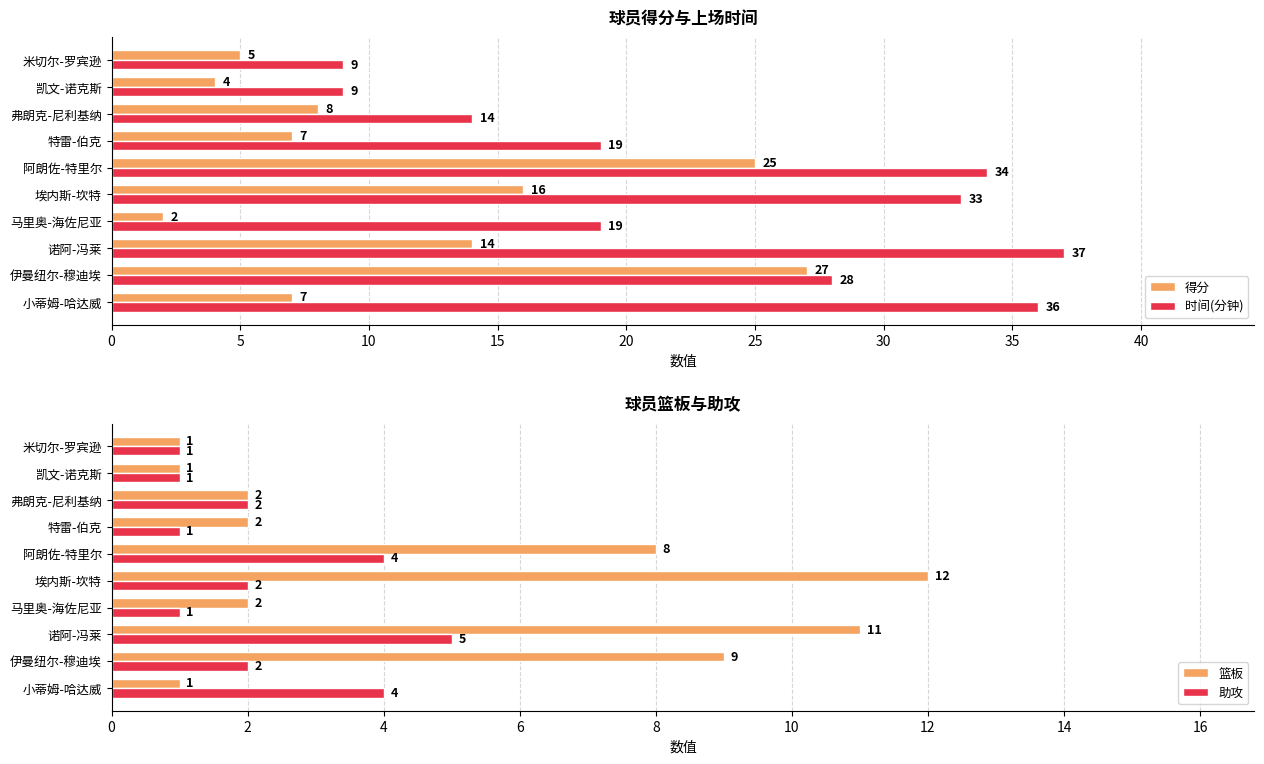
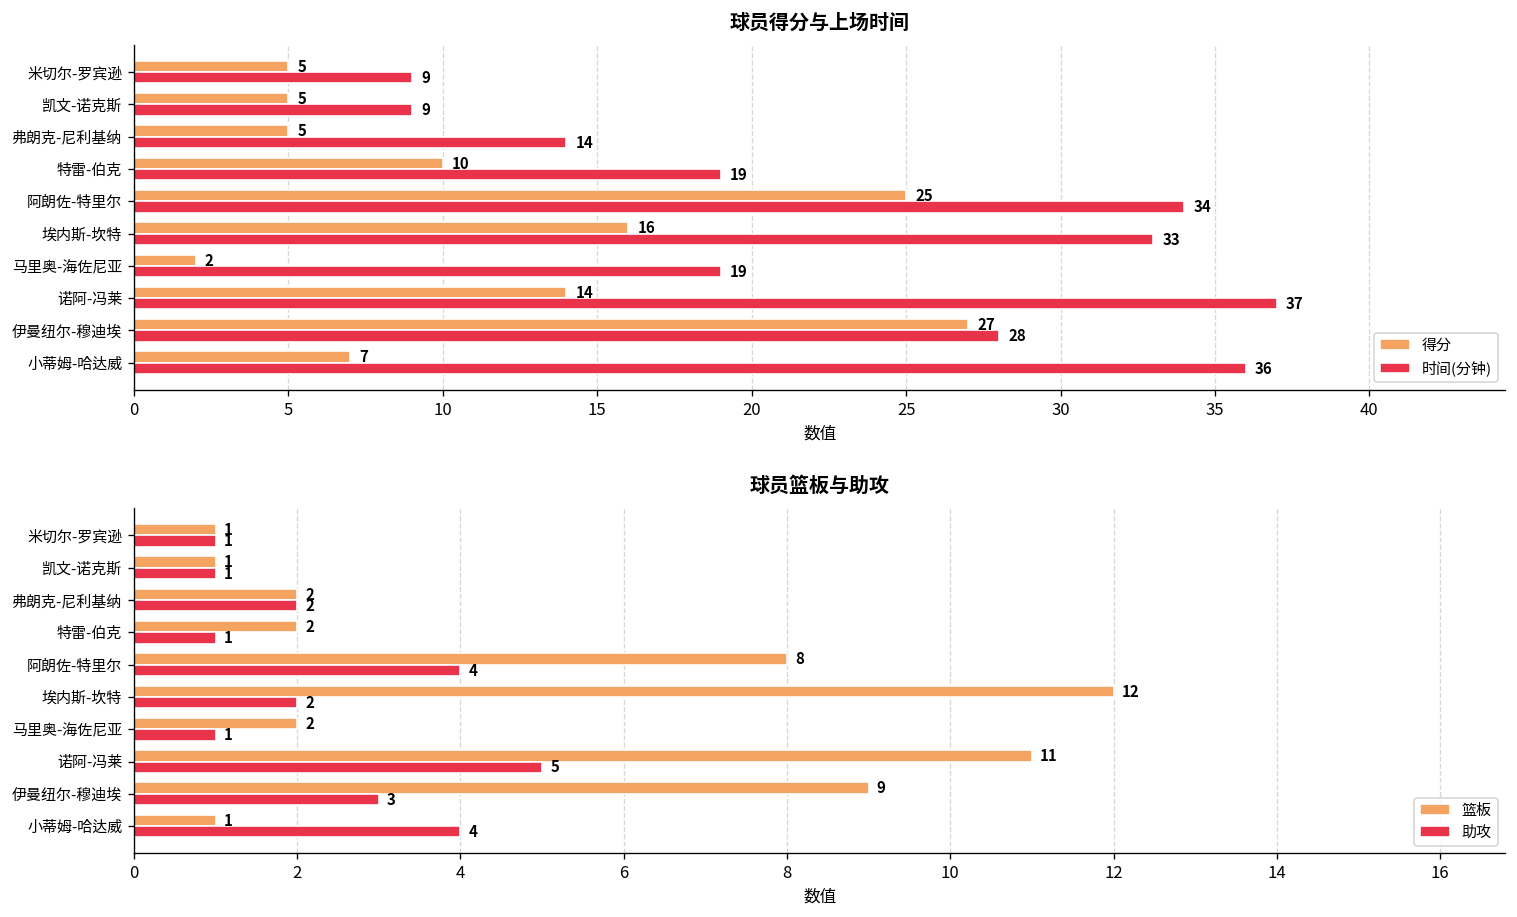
  {
    "球员得分与上场时间": {
      "得分": {
        "米切尔-罗宾逊": 5,
-       "凯文-诺克斯": 4,
-       "弗朗克-尼利基纳": 8,
-       "特雷-伯克": 7,
+       "凯文-诺克斯": 5,
+       "弗朗克-尼利基纳": 5,
+       "特雷-伯克": 10,
        "阿朗佐-特里尔": 25,
        "埃内斯-坎特": 16,
        "马里奥-海佐尼亚": 2,
        "诺阿-冯莱": 14,
        "伊曼纽尔-穆迪埃": 27,
        "小蒂姆-哈达威": 7
      },
      "时间(分钟)": {
        "米切尔-罗宾逊": 9,
        "凯文-诺克斯": 9,
        "弗朗克-尼利基纳": 14,
        "特雷-伯克": 19,
        "阿朗佐-特里尔": 34,
        "埃内斯-坎特": 33,
        "马里奥-海佐尼亚": 19,
        "诺阿-冯莱": 37,
        "伊曼纽尔-穆迪埃": 28,
        "小蒂姆-哈达威": 36
      }
    },
    "球员篮板与助攻": {
      "篮板": {
        "特雷-伯克": 2,
        "阿朗佐-特里尔": 8,
        "埃内斯-坎特": 12,
        "马里奥-海佐尼亚": 2,
        "诺阿-冯莱": 11,
        "伊曼纽尔-穆迪埃": 9,
        "小蒂姆-哈达威": 1
      },
      "助攻": {
        "特雷-伯克": 1,
        "阿朗佐-特里尔": 4,
        "埃内斯-坎特": 2,
        "马里奥-海佐尼亚": 1,
        "诺阿-冯莱": 5,
-       "伊曼纽尔-穆迪埃": 2,
+       "伊曼纽尔-穆迪埃": 3,
        "小蒂姆-哈达威": 4
      }
    }
  }
